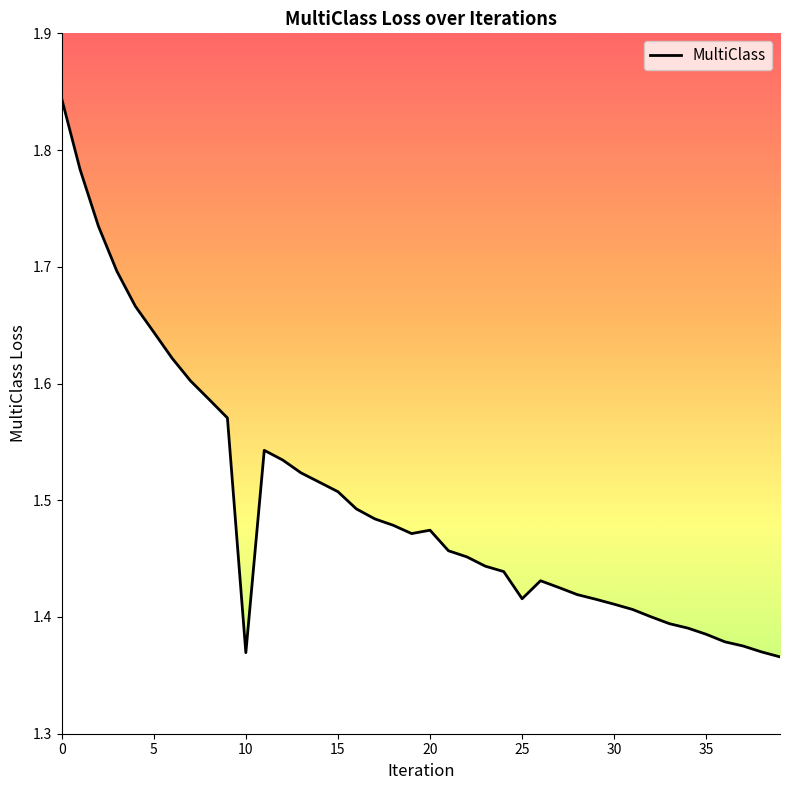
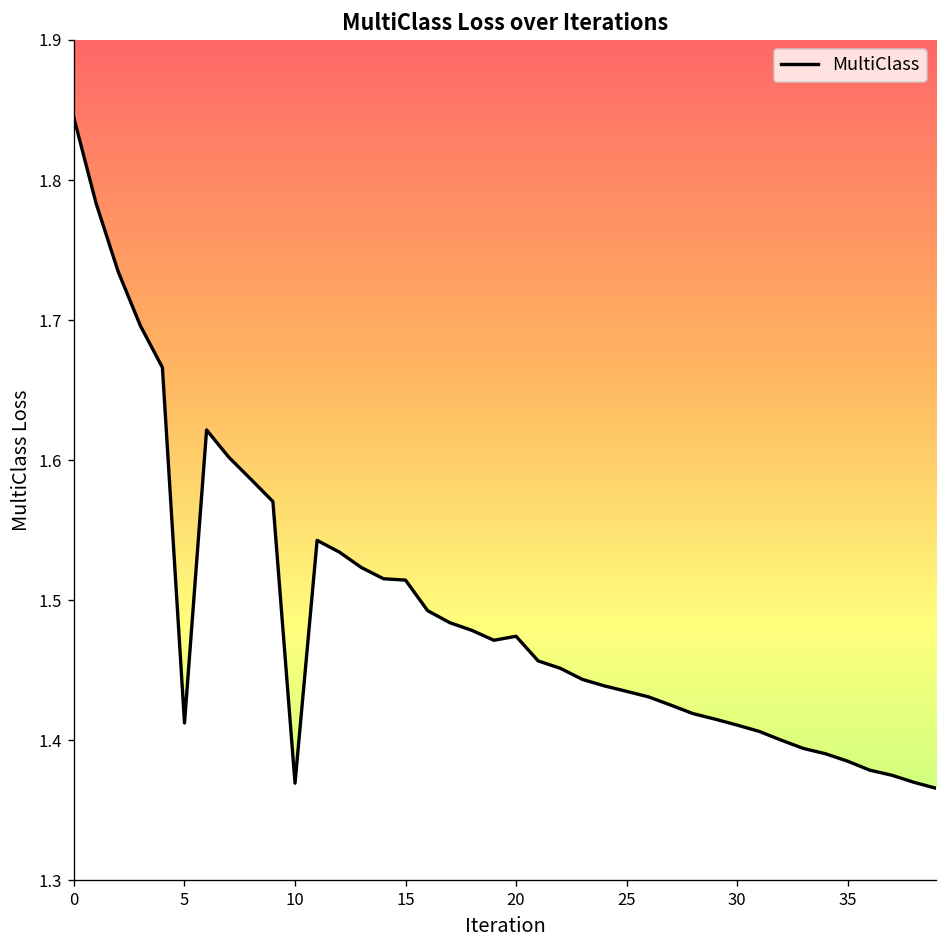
  {
    "0": 1.844,
-   "5": 1.644,
+   "5": 1.412,
    "10": 1.369,
-   "15": 1.507,
+   "15": 1.514,
    "20": 1.474,
-   "25": 1.416,
+   "25": 1.435,
    "30": 1.411,
    "35": 1.385
  }
